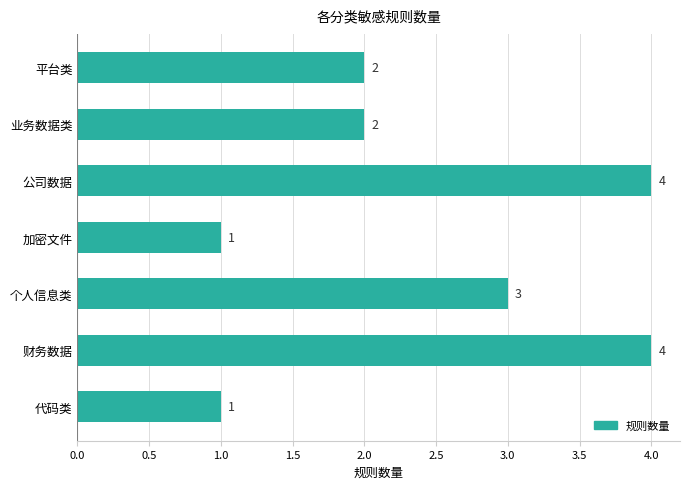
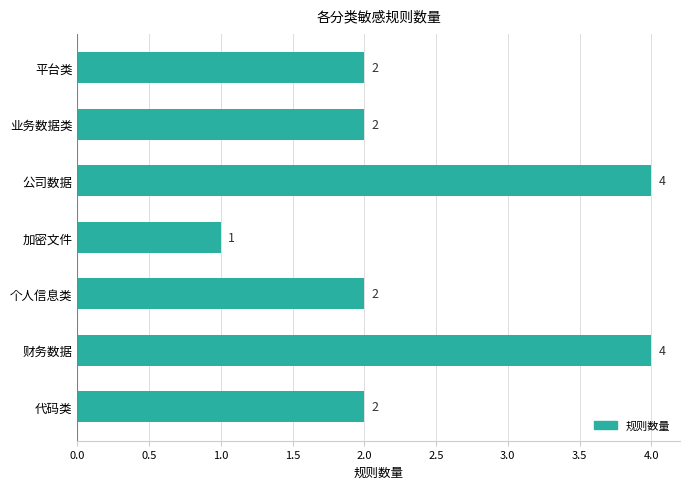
  {
    "平台类": 2,
    "业务数据类": 2,
    "公司数据": 4,
    "加密文件": 1,
-   "个人信息类": 3,
+   "个人信息类": 2,
    "财务数据": 4,
-   "代码类": 1
+   "代码类": 2
  }
